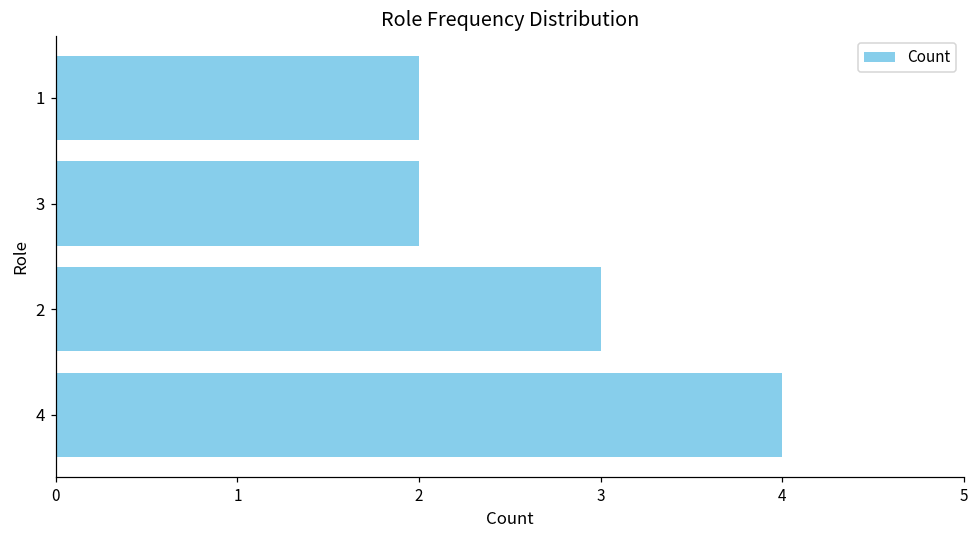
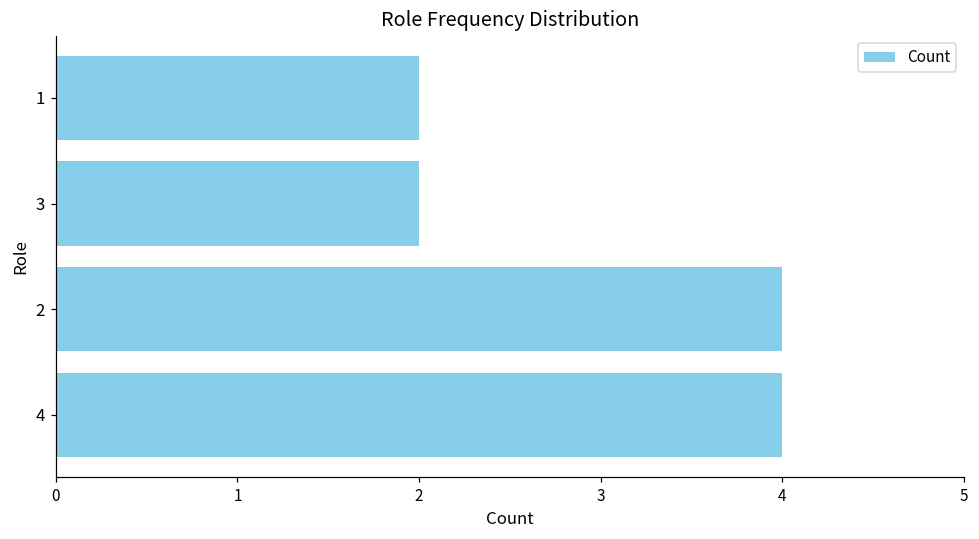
  {
    "1": 2,
    "3": 2,
-   "2": 3,
+   "2": 4,
    "4": 4
  }
